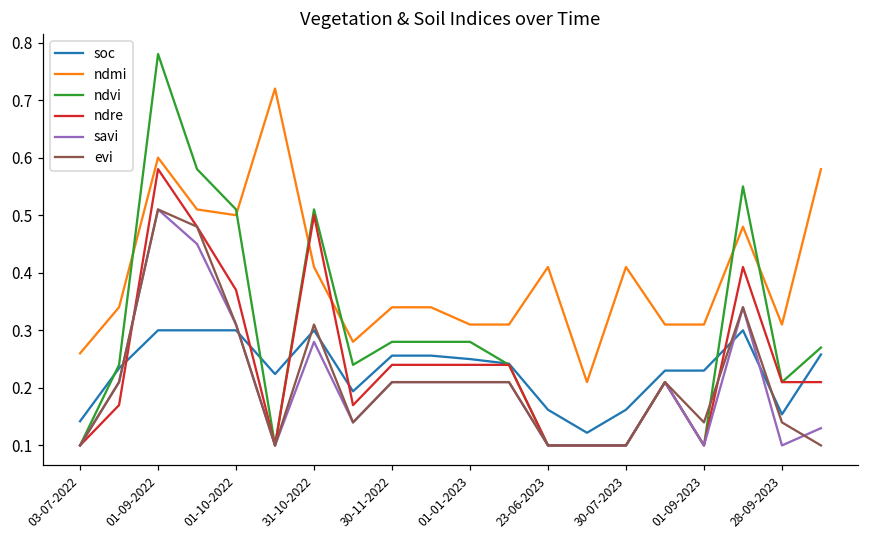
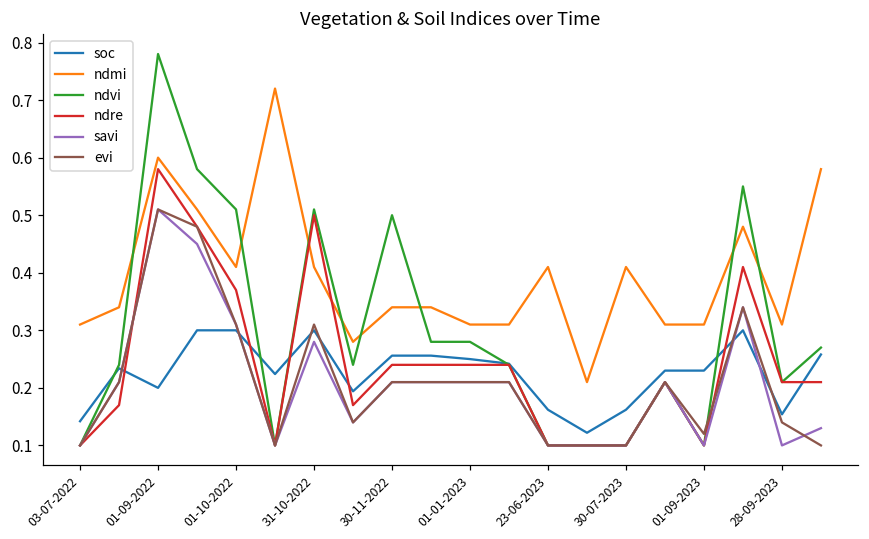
  {
    "soc": {
      "03-07-2022": 0.14,
-     "01-09-2022": 0.3,
+     "01-09-2022": 0.2,
      "01-10-2022": 0.3,
      "31-10-2022": 0.3,
      "30-11-2022": 0.26,
      "01-01-2023": 0.25,
      "23-06-2023": 0.16,
      "30-07-2023": 0.16,
      "01-09-2023": 0.23,
      "28-09-2023": 0.15
    },
    "ndmi": {
-     "03-07-2022": 0.26,
+     "03-07-2022": 0.31,
      "01-09-2022": 0.60,
-     "01-10-2022": 0.50,
+     "01-10-2022": 0.41,
      "31-10-2022": 0.41,
      "30-11-2022": 0.34,
      "01-01-2023": 0.31,
      "23-06-2023": 0.41,
      "30-07-2023": 0.41,
      "01-09-2023": 0.31,
      "28-09-2023": 0.31
    },
    "ndvi": {
      "01-09-2022": 0.78,
      "01-10-2022": 0.51,
      "31-10-2022": 0.51,
-     "30-11-2022": 0.28,
+     "30-11-2022": 0.50,
      "01-01-2023": 0.28
    },
    "ndre": {
      "01-09-2022": 0.58,
      "01-10-2022": 0.37,
      "31-10-2022": 0.50,
      "30-11-2022": 0.24,
      "01-01-2023": 0.24
    },
    "savi": {
      "31-10-2022": 0.28,
      "28-09-2023": 0.10
    },
    "evi": {
      "31-10-2022": 0.31,
-     "01-09-2023": 0.14,
+     "01-09-2023": 0.12,
      "28-09-2023": 0.14
    }
  }
